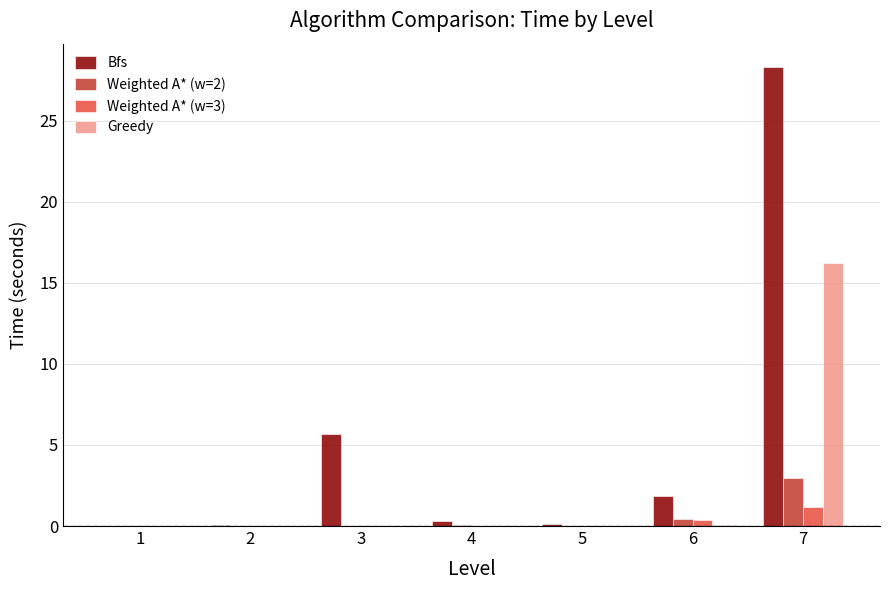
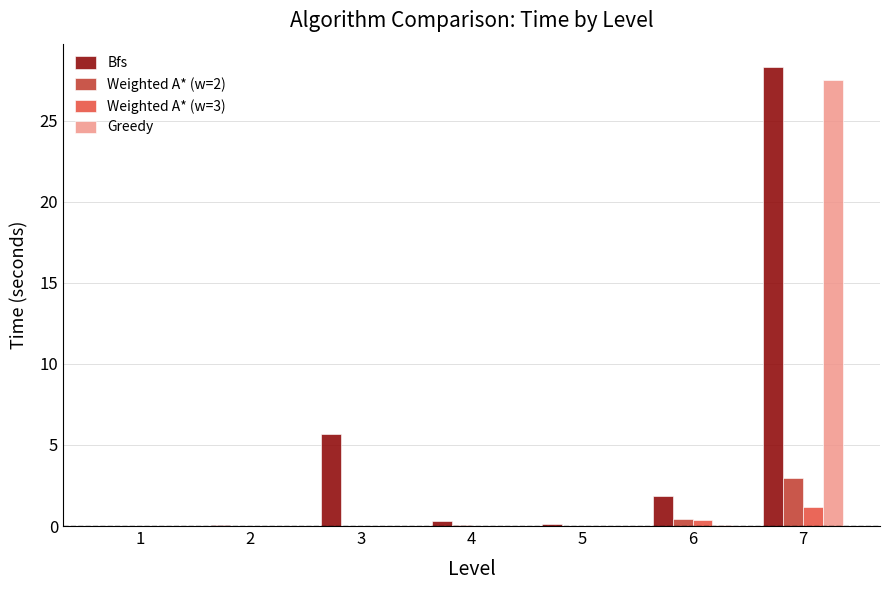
  {
    "Bfs": {
      "3": 5.7,
      "4": 0.3,
      "6": 1.9,
      "7": 28.3
    },
    "Greedy": {
-     "7": 16.2
+     "7": 27.5
    }
  }
